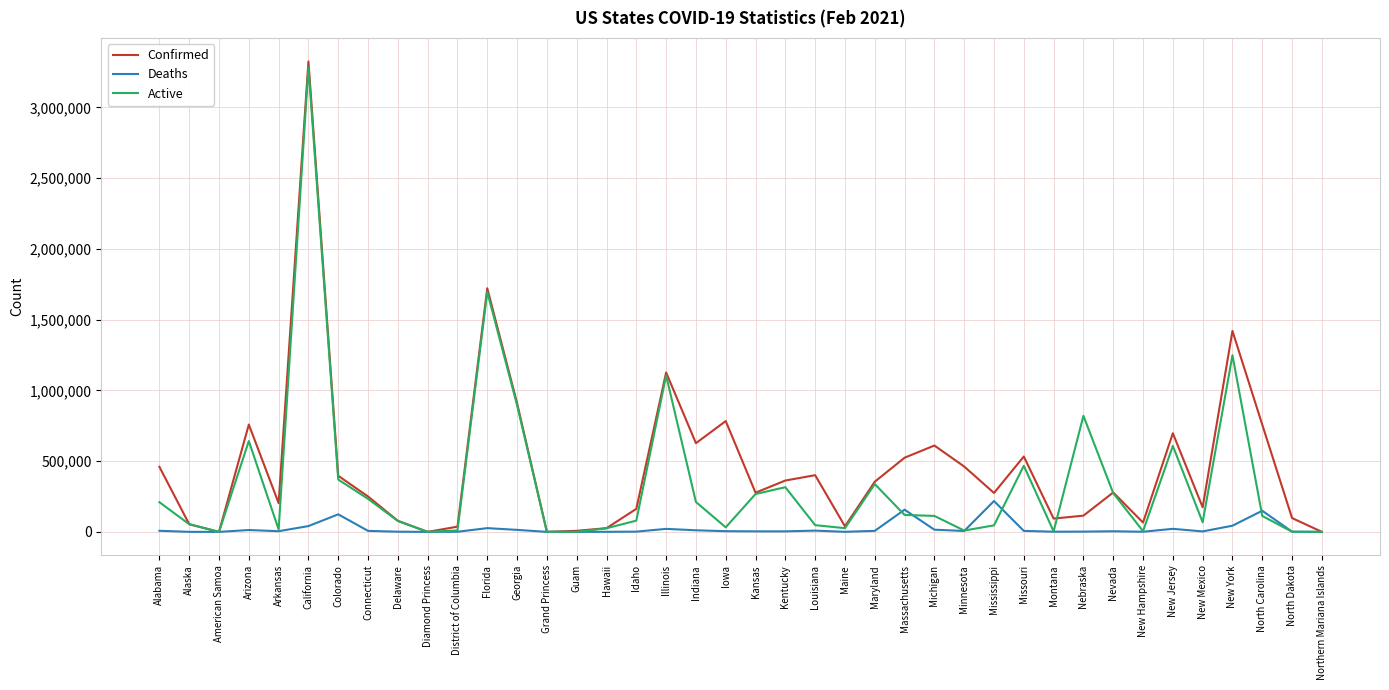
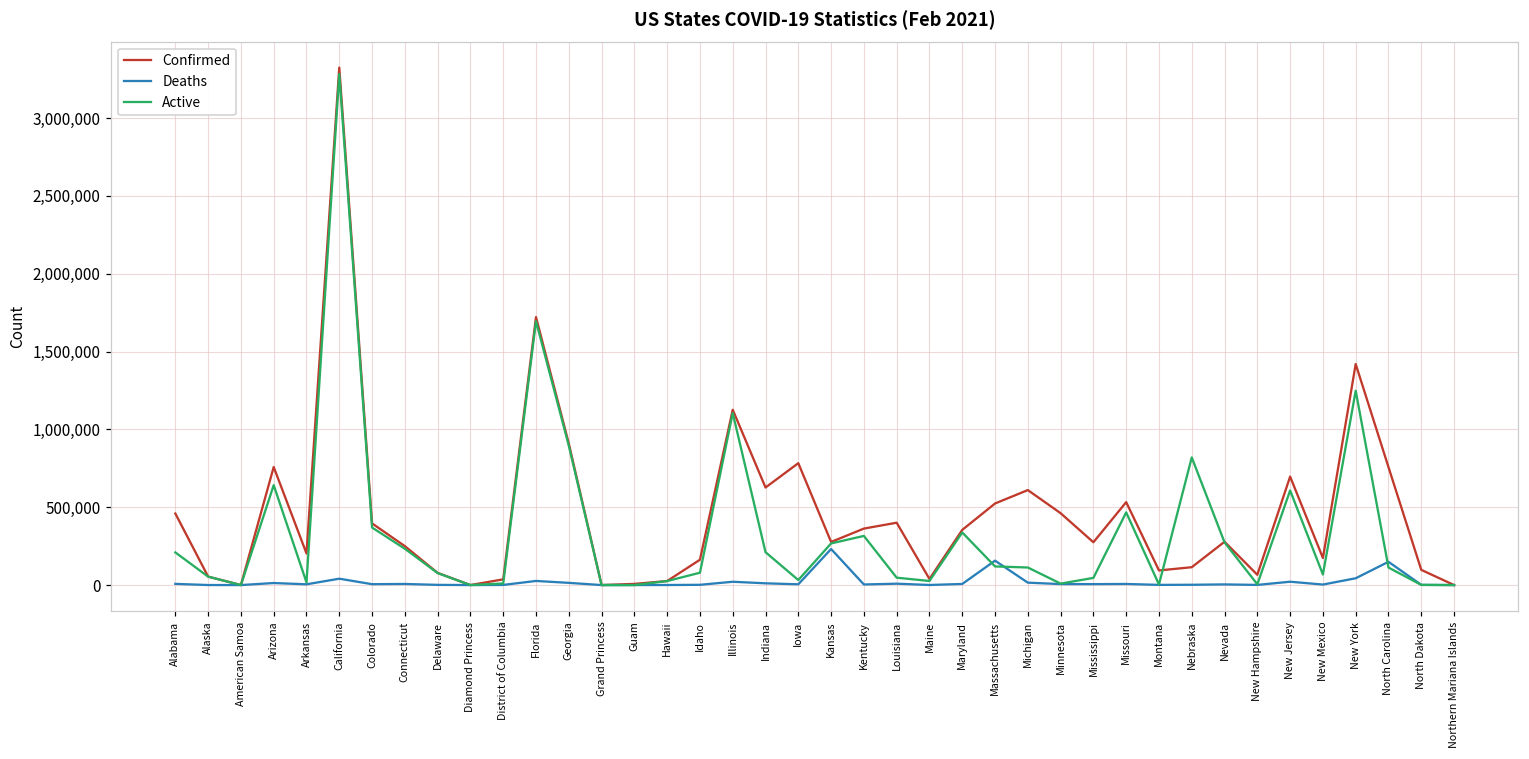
  {
    "Confirmed": {
      "Alabama": "460,000",
      "Arizona": "760,000",
      "Arkansas": "200,000",
      "California": "3,320,000",
      "Colorado": "400,000",
      "District of Columbia": "40,000",
      "Florida": "1,720,000",
      "Idaho": "160,000",
      "Illinois": "1,130,000",
      "Indiana": "630,000",
      "Iowa": "780,000",
      "Kentucky": "360,000",
      "Louisiana": "400,000",
      "Massachusetts": "520,000",
      "Michigan": "610,000",
      "Minnesota": "460,000",
      "Mississippi": "280,000",
      "Missouri": "530,000",
      "Montana": "90,000",
      "Nebraska": "110,000",
      "New Hampshire": "70,000",
      "New Jersey": "700,000",
      "New Mexico": "170,000",
      "New York": "1,420,000",
      "North Carolina": "760,000",
      "North Dakota": "100,000"
    },
    "Deaths": {
      "Alabama": "10,000",
      "Alaska": "0",
      "Arizona": "10,000",
      "California": "40,000",
-     "Colorado": "120,000",
+     "Colorado": "10,000",
      "Connecticut": "10,000",
      "Delaware": "0",
      "Florida": "30,000",
      "Georgia": "10,000",
      "Hawaii": "0",
      "Idaho": "0",
      "Illinois": "20,000",
      "Indiana": "10,000",
      "Iowa": "0",
-     "Kansas": "0",
+     "Kansas": "230,000",
      "Kentucky": "0",
      "Louisiana": "10,000",
      "Maine": "0",
      "Maryland": "10,000",
      "Massachusetts": "160,000",
      "Michigan": "20,000",
-     "Mississippi": "220,000",
+     "Mississippi": "10,000",
      "Missouri": "10,000",
      "Nebraska": "0",
      "Nevada": "0",
      "New Jersey": "20,000",
      "New Mexico": "0",
      "New York": "40,000",
      "North Carolina": "150,000"
    },
    "Active": {
      "Alabama": "210,000",
      "Arizona": "640,000",
      "California": "3,280,000",
      "Colorado": "370,000",
      "Florida": "1,690,000",
      "Idaho": "80,000",
      "Illinois": "1,110,000",
      "Indiana": "210,000",
      "Iowa": "30,000",
      "Kentucky": "320,000",
      "Louisiana": "50,000",
      "Massachusetts": "120,000",
      "Michigan": "110,000",
      "Mississippi": "50,000",
      "Missouri": "470,000",
      "Nebraska": "820,000",
      "New Jersey": "610,000",
      "New Mexico": "70,000",
      "New York": "1,250,000",
      "North Carolina": "110,000"
    }
  }
